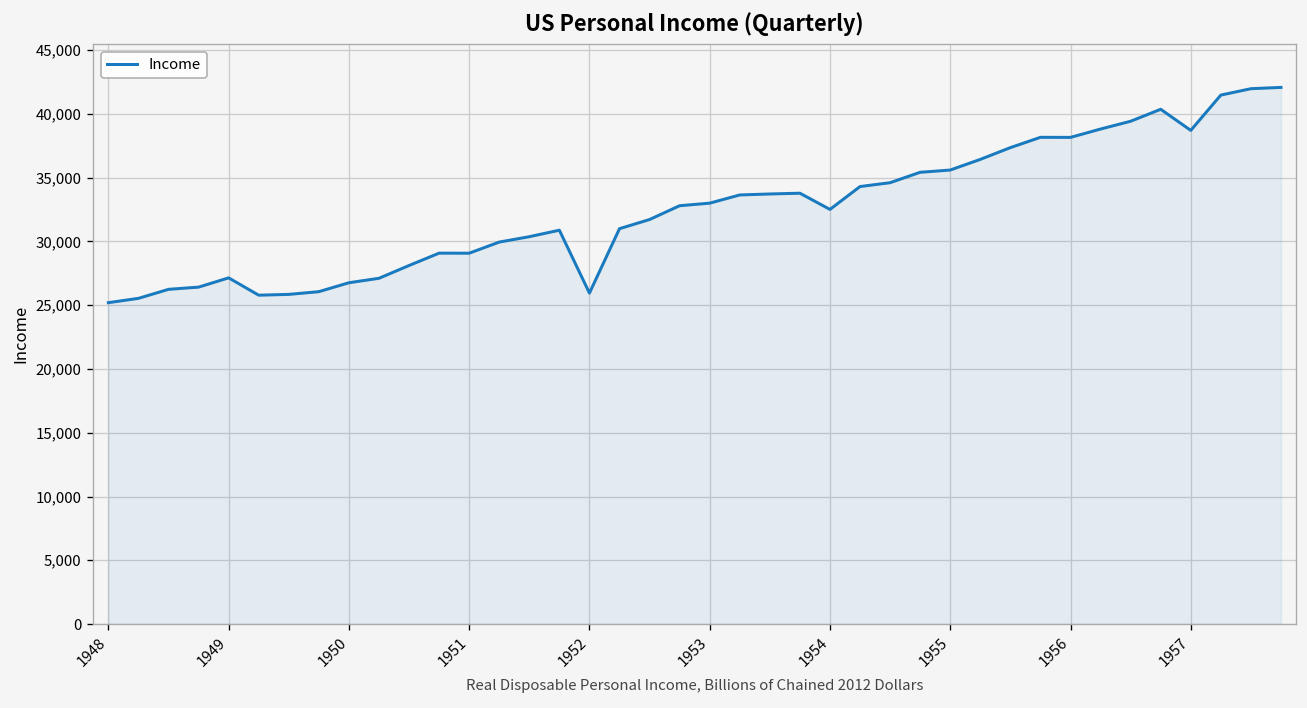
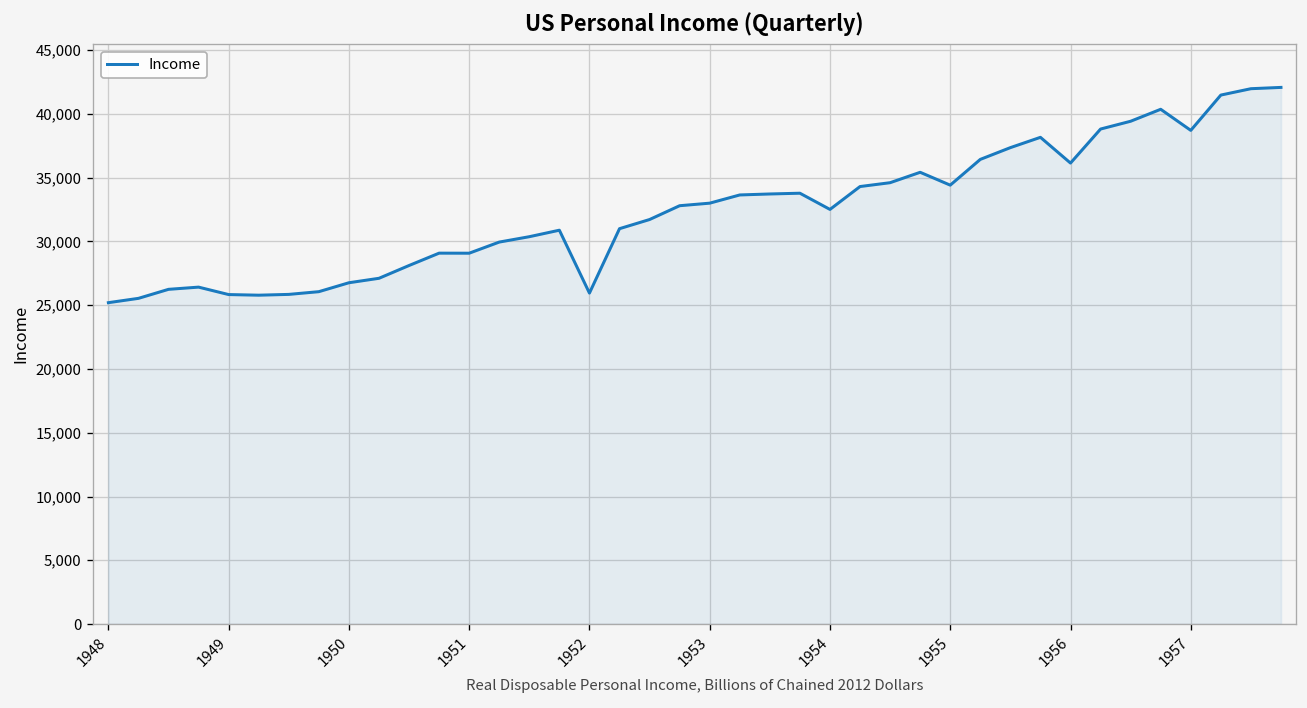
  {
    "1948": "25,200",
-   "1949": "27,100",
+   "1949": "25,800",
    "1950": "26,800",
    "1951": "29,100",
    "1952": "26,000",
    "1953": "33,000",
    "1954": "32,500",
-   "1955": "35,600",
-   "1956": "38,200",
+   "1955": "34,400",
+   "1956": "36,100",
    "1957": "38,700"
  }
